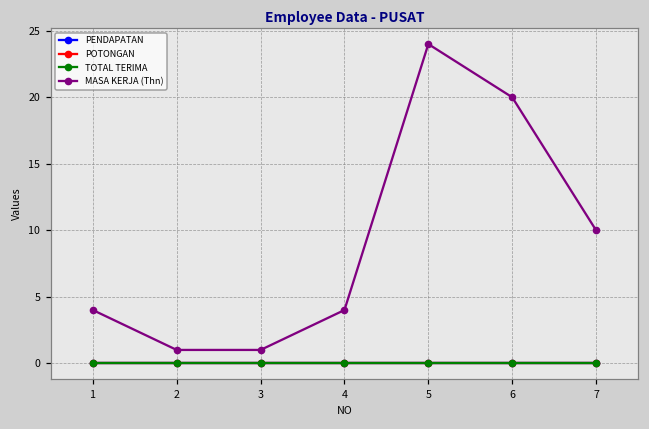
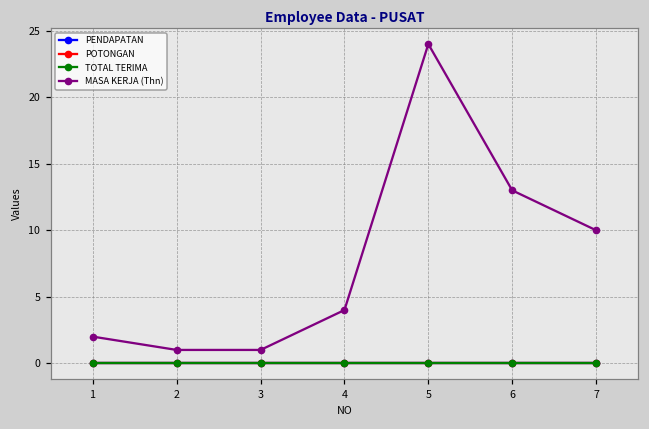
  {
    "TOTAL TERIMA": {
      "1": 0,
      "2": 0,
      "3": 0,
      "4": 0,
      "5": 0,
      "6": 0,
      "7": 0
    },
    "MASA KERJA (Thn)": {
-     "1": 4,
+     "1": 2,
      "2": 1,
      "3": 1,
      "4": 4,
      "5": 24,
-     "6": 20,
+     "6": 13,
      "7": 10
    }
  }
